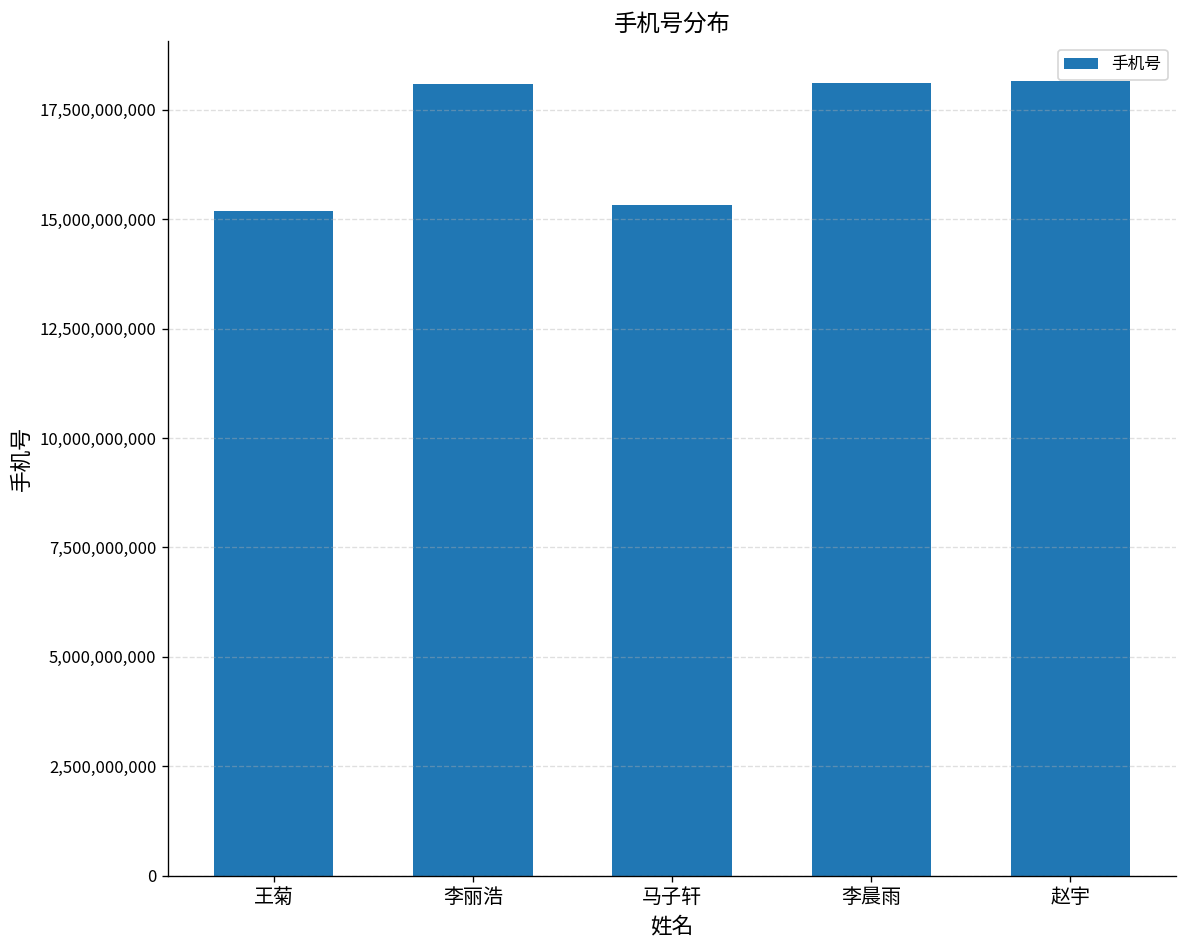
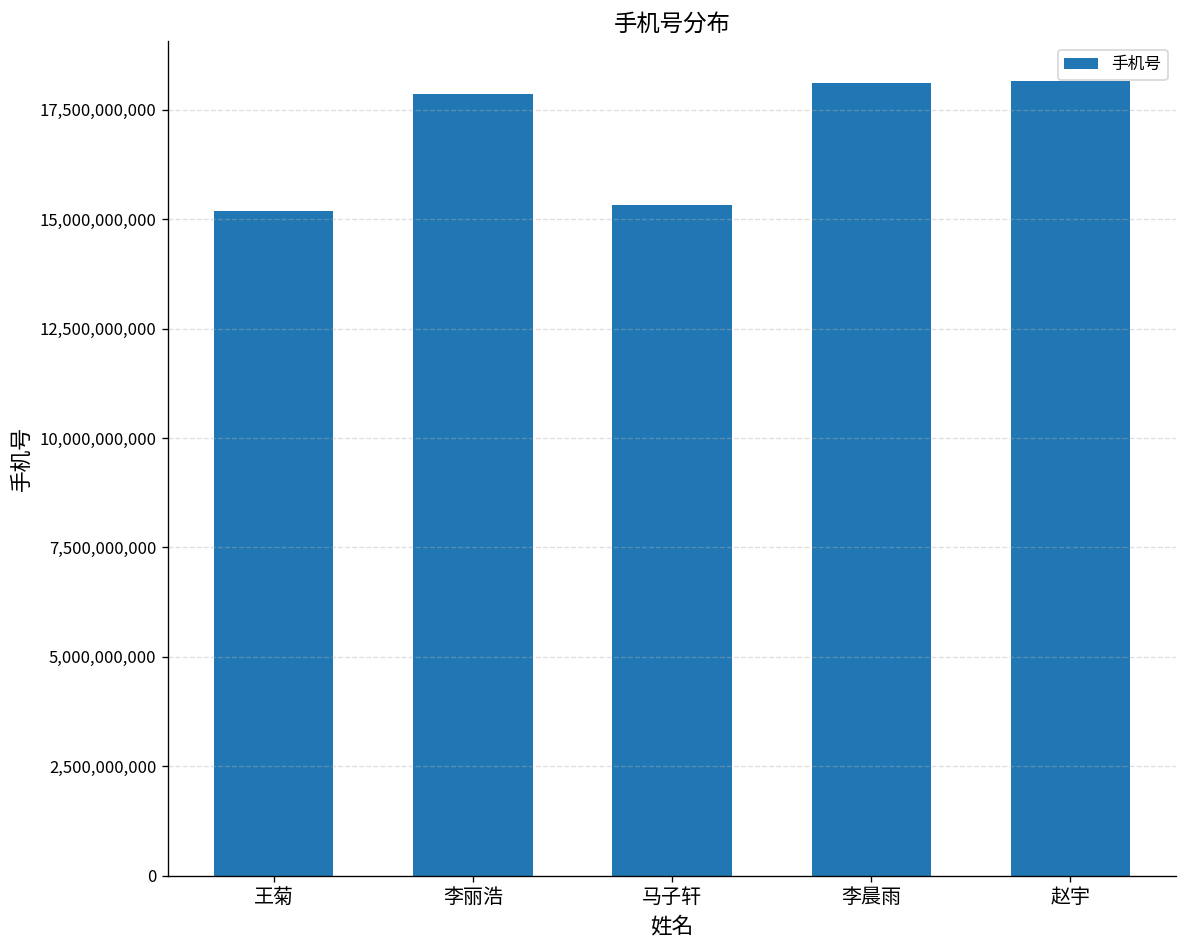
  {
    "王菊": "15,200,000,000",
-   "李丽浩": "18,100,000,000",
+   "李丽浩": "17,900,000,000",
    "马子轩": "15,300,000,000",
    "李晨雨": "18,100,000,000",
    "赵宇": "18,200,000,000"
  }
